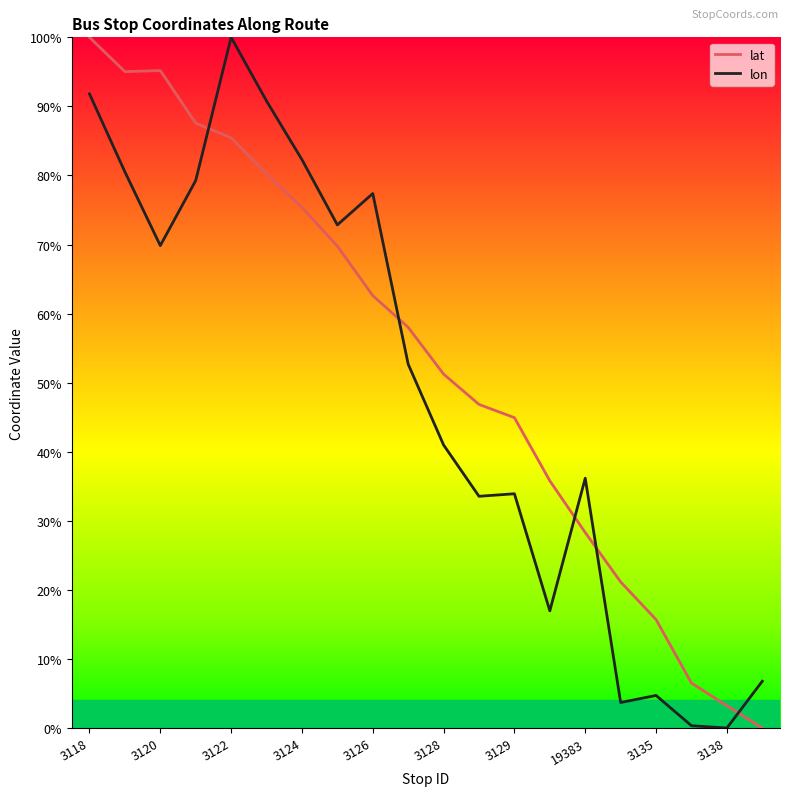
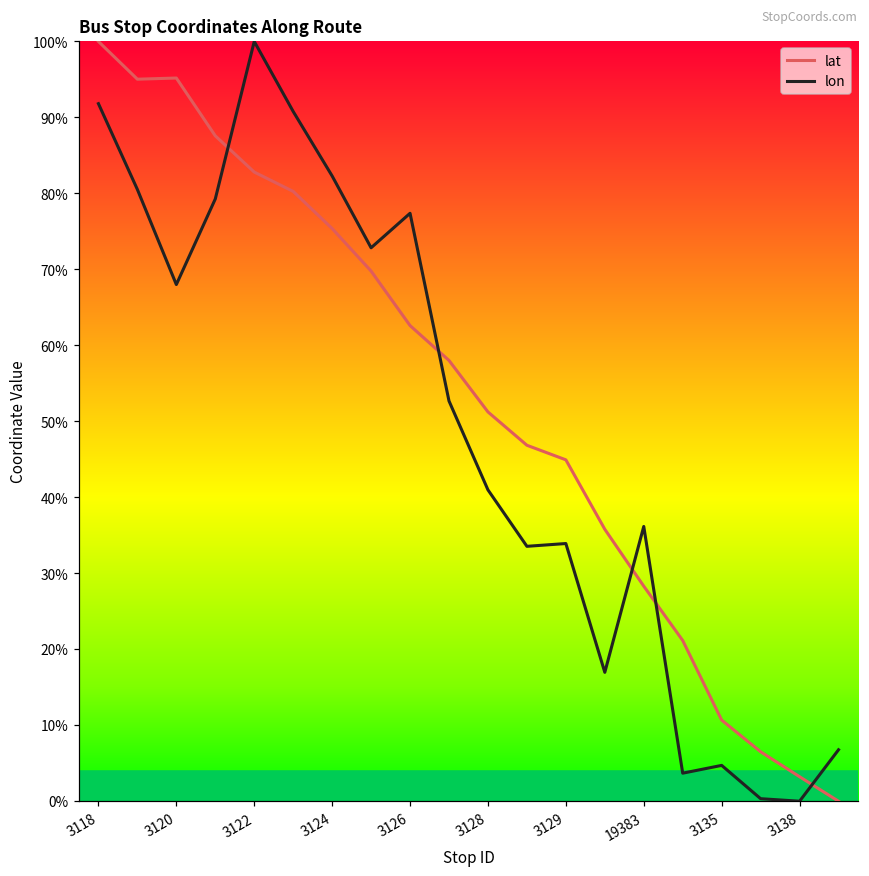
  {
    "lat": {
      "3118": "100%",
      "3120": "95%",
-     "3122": "85%",
+     "3122": "83%",
      "3124": "75%",
      "3126": "63%",
      "3128": "51%",
      "3129": "45%",
      "19383": "28%",
-     "3135": "16%"
+     "3135": "11%"
    },
    "lon": {
      "3118": "92%",
-     "3120": "70%",
+     "3120": "68%",
      "3122": "100%",
      "3124": "82%",
      "3126": "77%",
      "3128": "41%",
      "3129": "34%",
      "19383": "36%",
      "3135": "5%"
    }
  }
